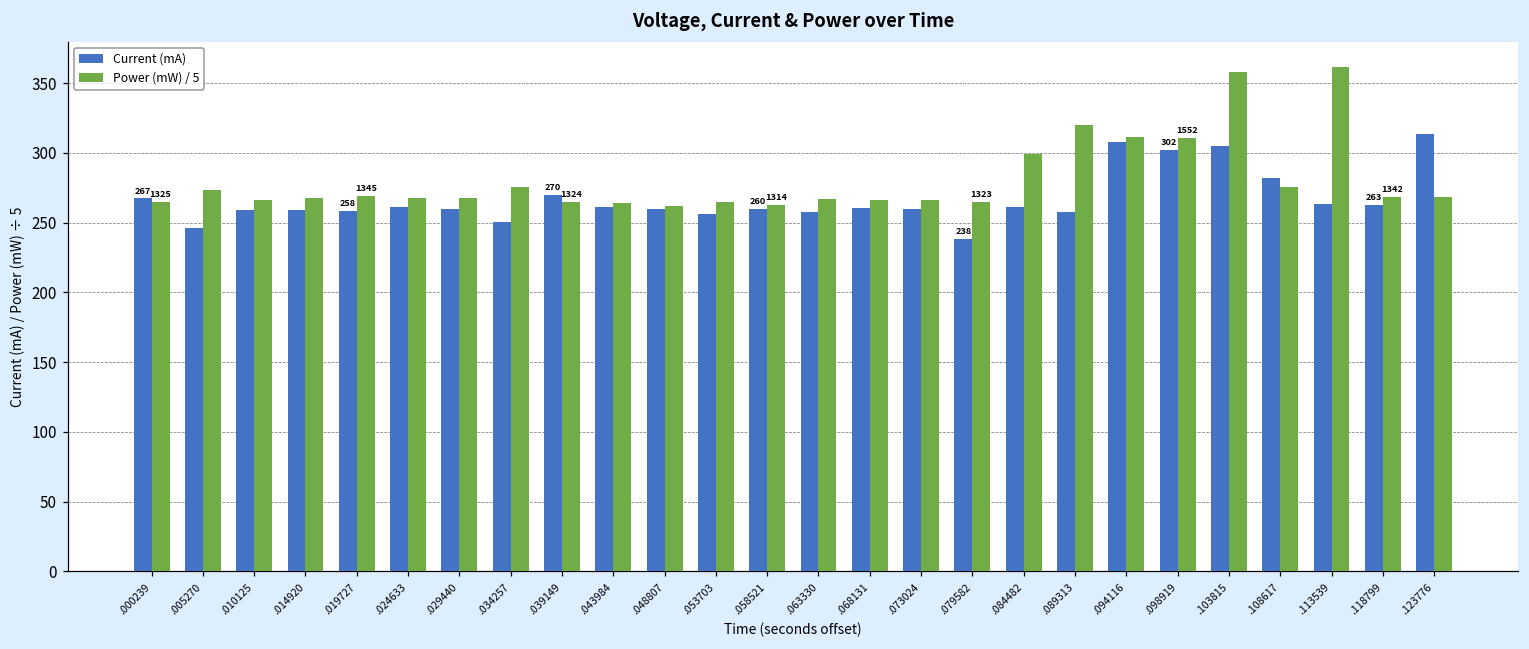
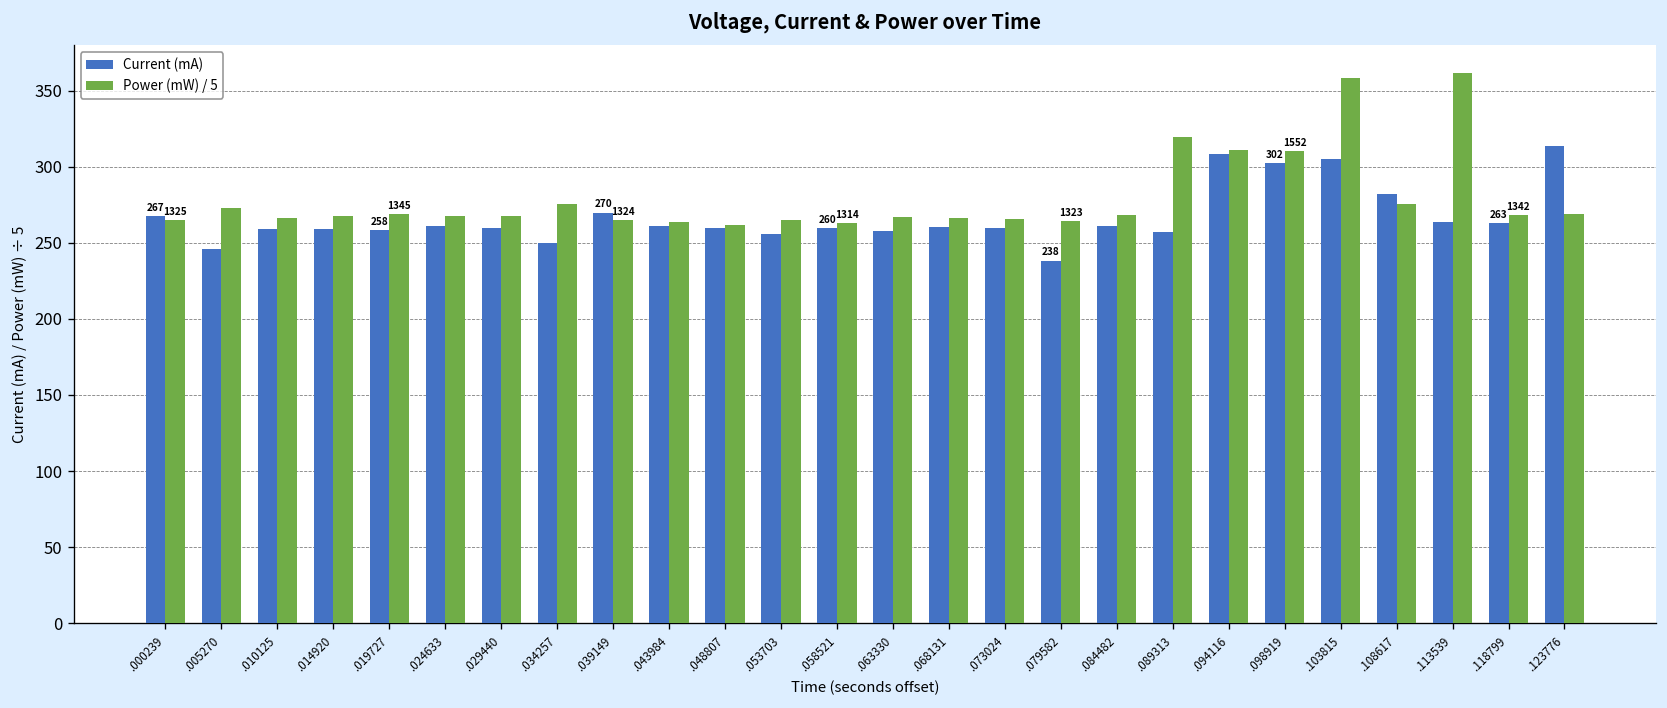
  {
    "Current (mA)": {
      ".000239": 267,
      ".019727": 258,
      ".039149": 270,
      ".058521": 260,
      ".079582": 238,
      ".098919": 302,
      ".118799": 263
    },
    "Power (mW) / 5": {
      ".005270": 273,
      ".010125": 266,
      ".014920": 268,
      ".024633": 268,
      ".029440": 268,
      ".034257": 276,
      ".043984": 264,
      ".048807": 262,
      ".053703": 265,
      ".063330": 267,
      ".068131": 266,
      ".073024": 266,
-     ".084482": 299,
+     ".084482": 268,
      ".089313": 320,
      ".094116": 311,
      ".103815": 358,
      ".108617": 275,
      ".113539": 362,
      ".123776": 269
    }
  }
